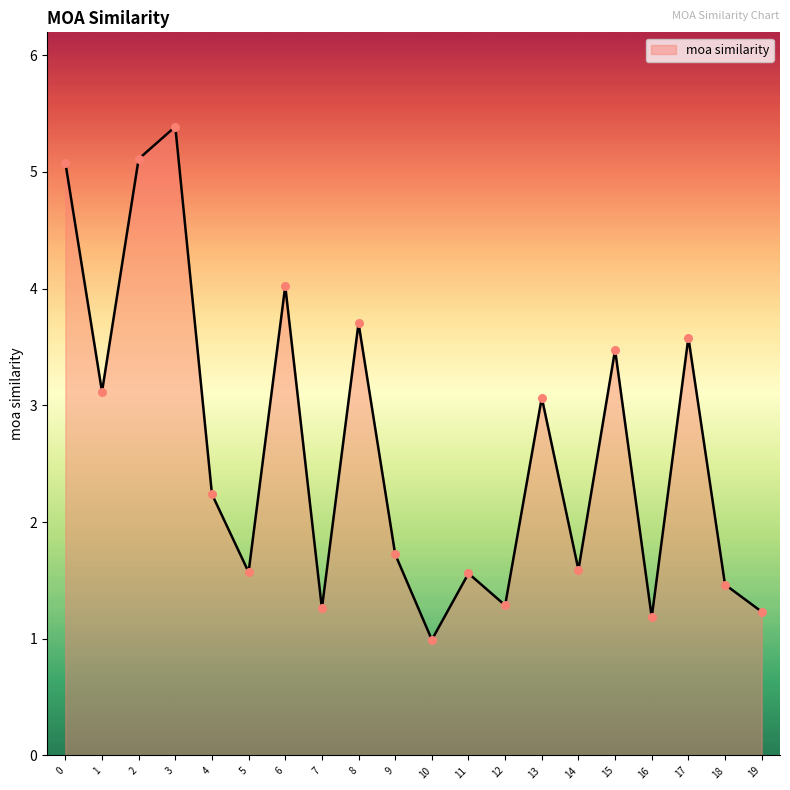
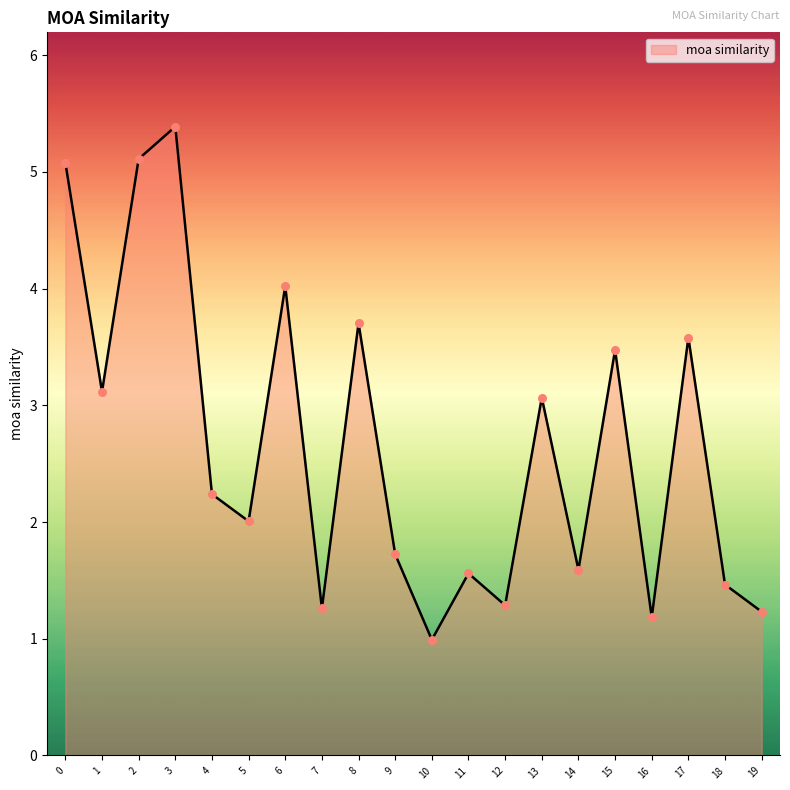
  {
    "0": 5.08,
    "1": 3.12,
    "2": 5.11,
    "3": 5.39,
    "4": 2.24,
-   "5": 1.57,
+   "5": 2.01,
    "6": 4.02,
    "7": 1.26,
    "8": 3.70,
    "9": 1.72,
    "10": 0.99,
    "11": 1.56,
    "12": 1.29,
    "13": 3.07,
    "14": 1.59,
    "15": 3.48,
    "16": 1.18,
    "17": 3.58,
    "18": 1.46,
    "19": 1.23
  }
